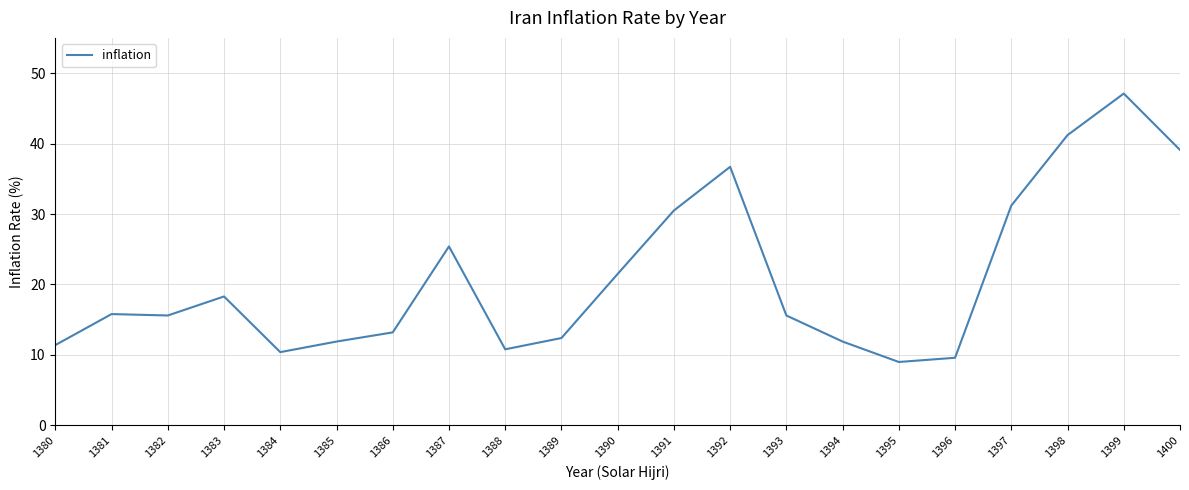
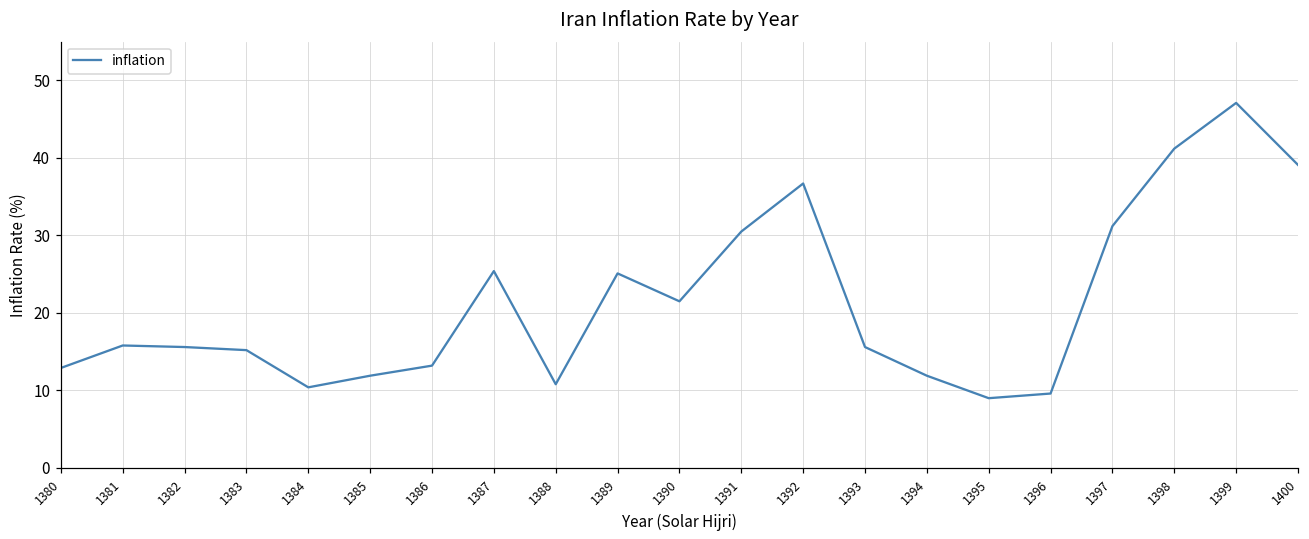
  {
-   "1380": 11,
+   "1380": 13,
    "1381": 16,
    "1382": 16,
-   "1383": 18,
+   "1383": 15,
    "1384": 10,
    "1385": 12,
    "1386": 13,
    "1387": 25,
    "1388": 11,
-   "1389": 12,
+   "1389": 25,
    "1390": 22,
    "1391": 31,
    "1392": 37,
    "1393": 16,
    "1394": 12,
    "1395": 9,
    "1396": 10,
    "1397": 31,
    "1398": 41,
    "1399": 47,
    "1400": 39
  }
